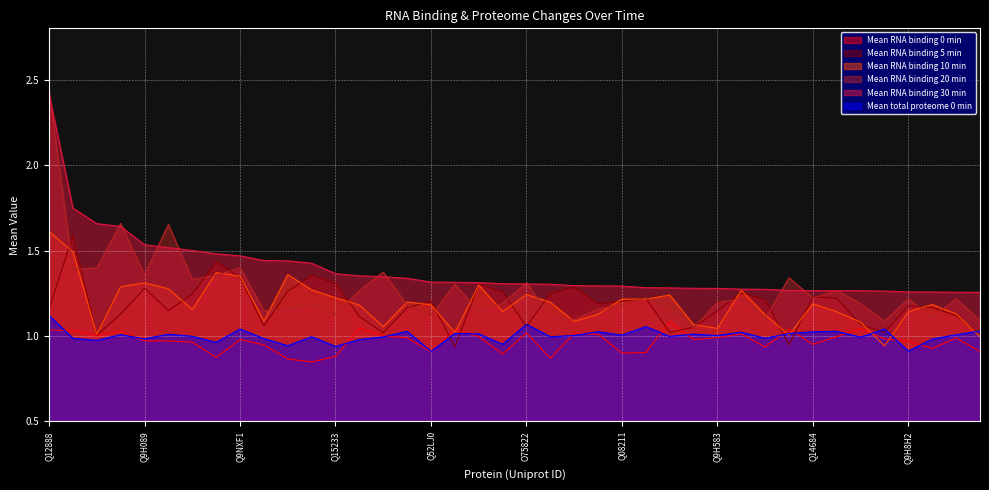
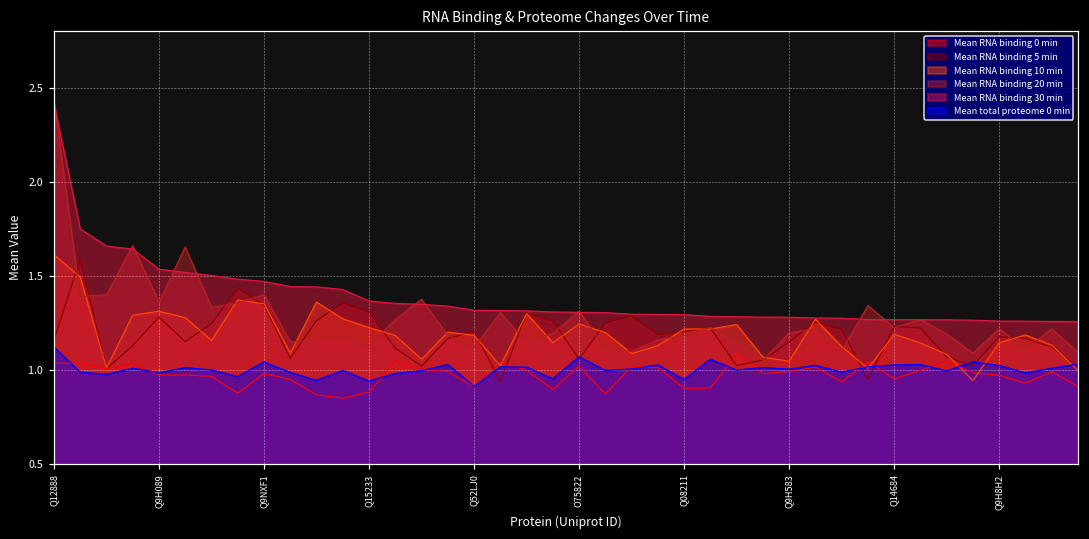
  {
    "Mean total proteome 0 min": {
      "Q12888": 1.12,
      "Q9NXF1": 1.04,
      "Q15233": 0.94,
-     "Q08211": 1.00,
+     "Q08211": 0.95,
      "Q14684": 1.02,
-     "Q9H8H2": 0.91
+     "Q9H8H2": 1.02
    }
  }
